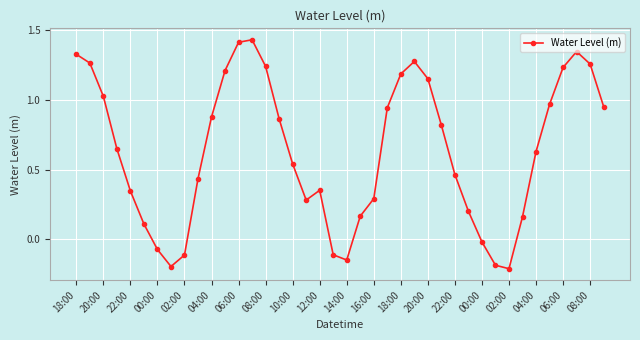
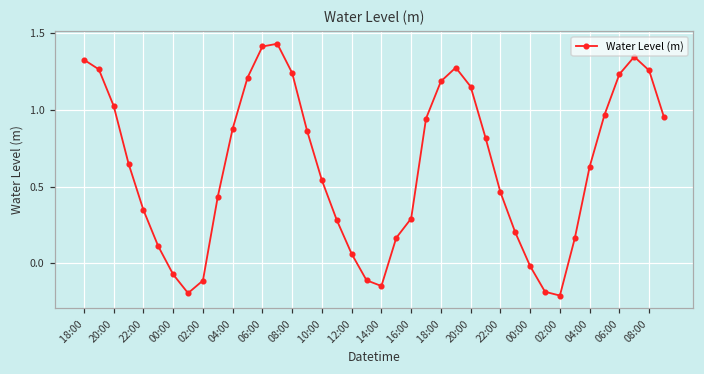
  {
    "10:00": 0.54,
-   "12:00": 0.35,
+   "12:00": 0.06,
    "14:00": -0.15,
    "16:00": 0.29
  }
